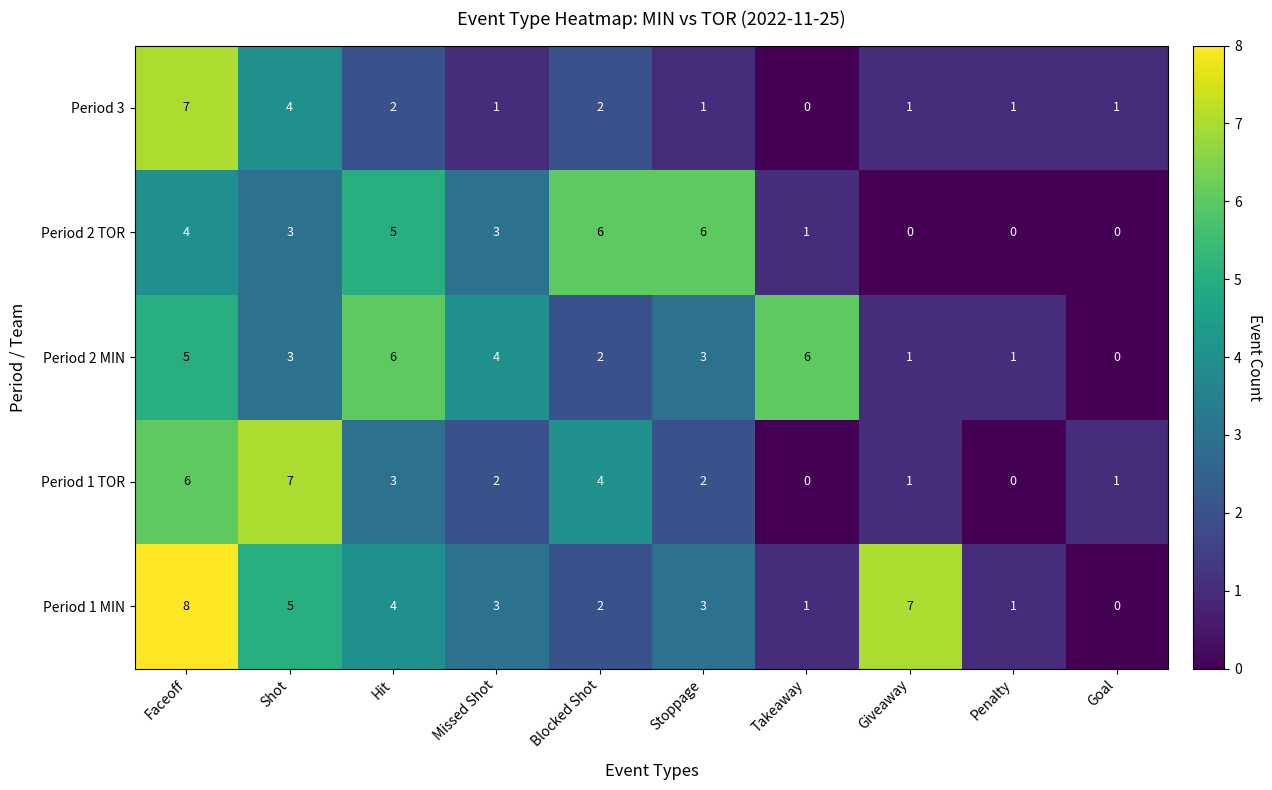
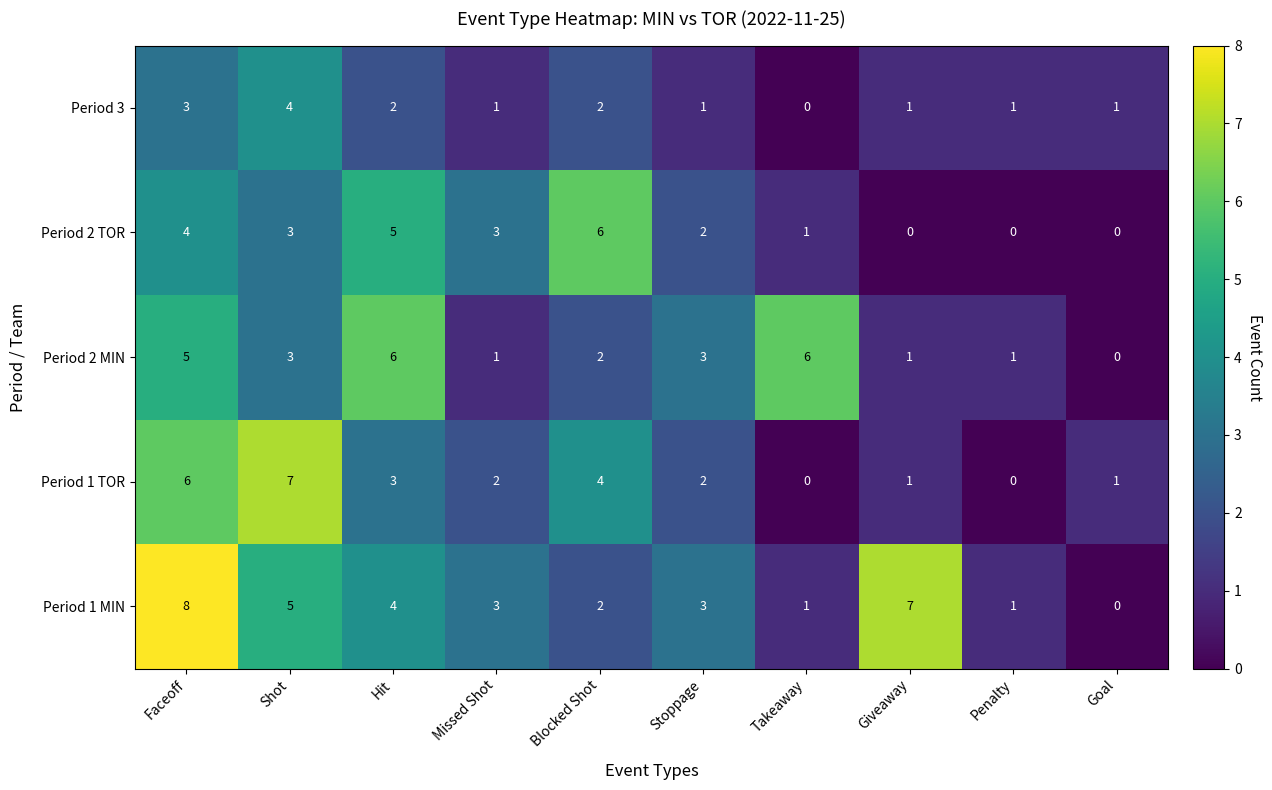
  {
    "Period 3": {
-     "Faceoff": 7,
+     "Faceoff": 3,
      "Shot": 4,
      "Hit": 2,
      "Missed Shot": 1,
      "Blocked Shot": 2,
      "Stoppage": 1,
      "Takeaway": 0,
      "Giveaway": 1,
      "Penalty": 1,
      "Goal": 1
    },
    "Period 2 TOR": {
      "Faceoff": 4,
      "Shot": 3,
      "Hit": 5,
      "Missed Shot": 3,
      "Blocked Shot": 6,
-     "Stoppage": 6,
+     "Stoppage": 2,
      "Takeaway": 1,
      "Giveaway": 0,
      "Penalty": 0,
      "Goal": 0
    },
    "Period 2 MIN": {
      "Faceoff": 5,
      "Shot": 3,
      "Hit": 6,
-     "Missed Shot": 4,
+     "Missed Shot": 1,
      "Blocked Shot": 2,
      "Stoppage": 3,
      "Takeaway": 6,
      "Giveaway": 1,
      "Penalty": 1,
      "Goal": 0
    },
    "Period 1 TOR": {
      "Faceoff": 6,
      "Shot": 7,
      "Hit": 3,
      "Missed Shot": 2,
      "Blocked Shot": 4,
      "Stoppage": 2,
      "Takeaway": 0,
      "Giveaway": 1,
      "Penalty": 0,
      "Goal": 1
    },
    "Period 1 MIN": {
      "Faceoff": 8,
      "Shot": 5,
      "Hit": 4,
      "Missed Shot": 3,
      "Blocked Shot": 2,
      "Stoppage": 3,
      "Takeaway": 1,
      "Giveaway": 7,
      "Penalty": 1,
      "Goal": 0
    }
  }
